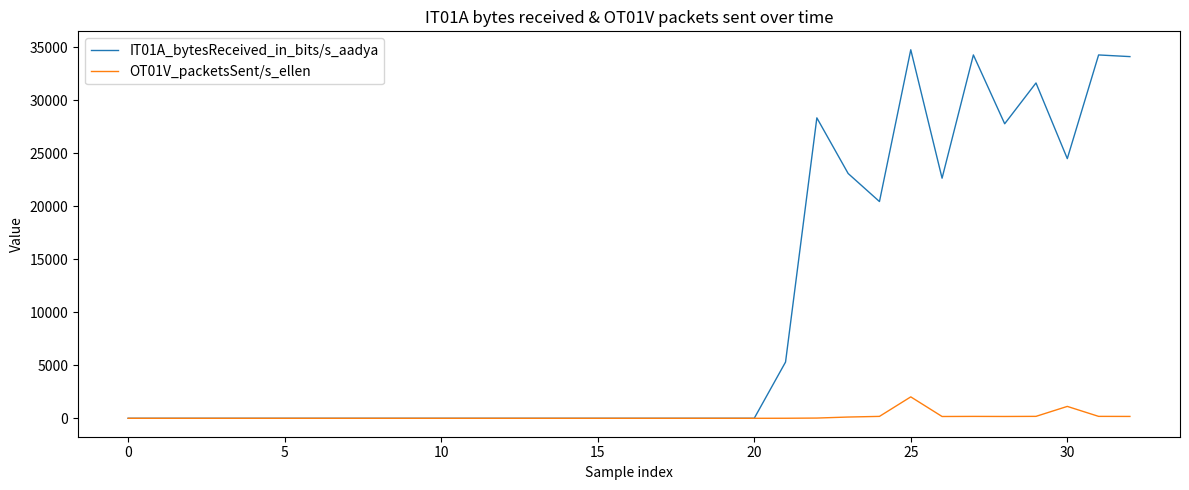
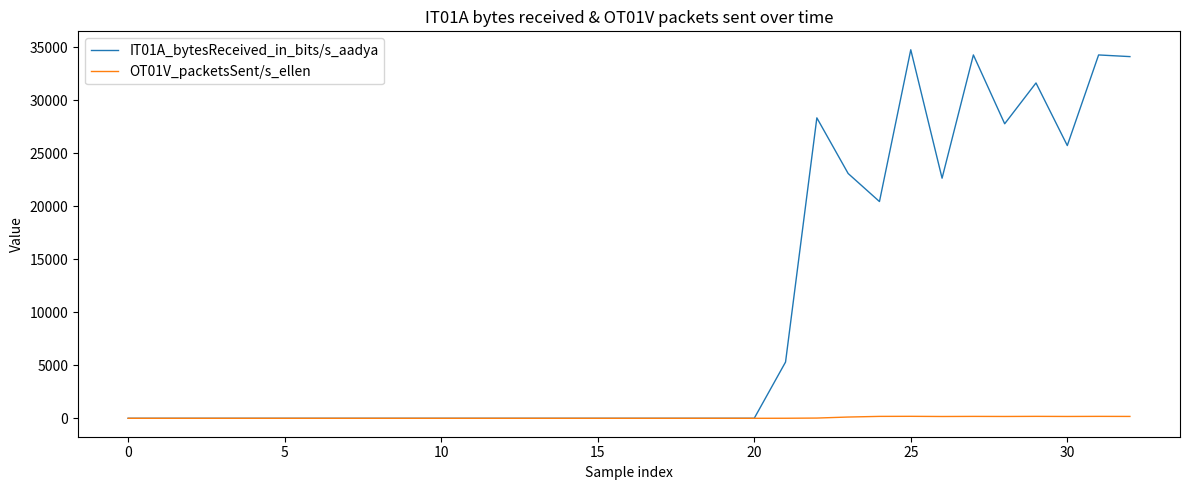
  {
    "IT01A_bytesReceived_in_bits/s_aadya": {
      "25": 34800,
-     "30": 24500
+     "30": 25700
    },
    "OT01V_packetsSent/s_ellen": {
-     "25": 2000,
-     "30": 1100
+     "25": 200,
+     "30": 200
    }
  }
